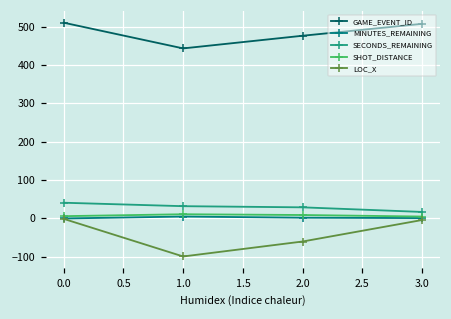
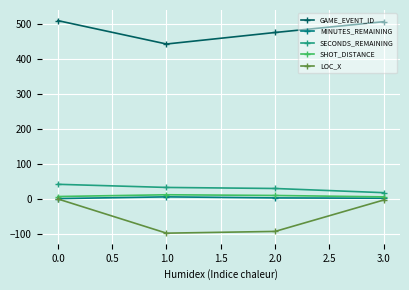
  {
    "LOC_X": {
      "1.0": -100,
-     "2.0": -60
+     "2.0": -90
    }
  }
